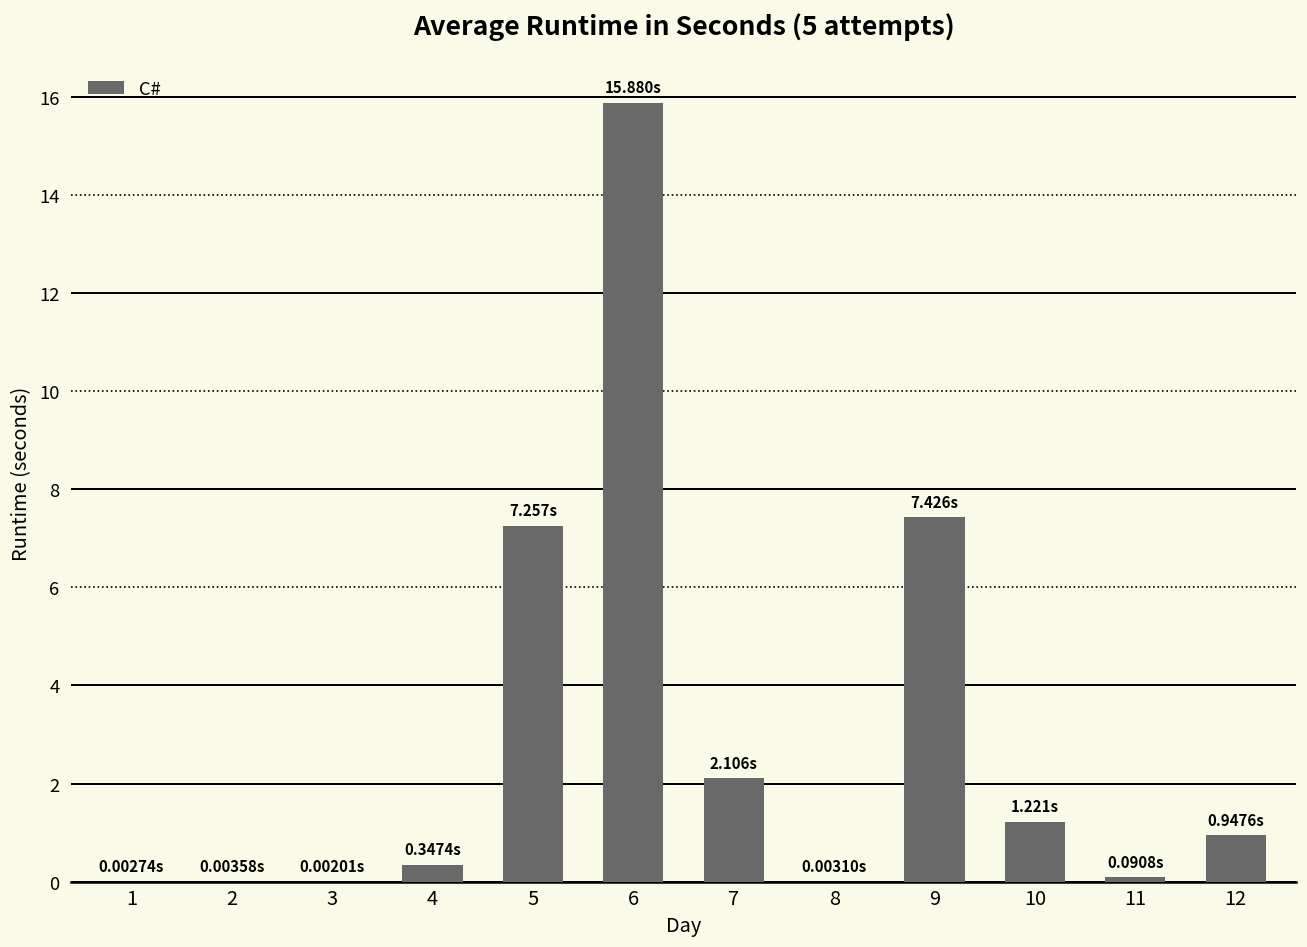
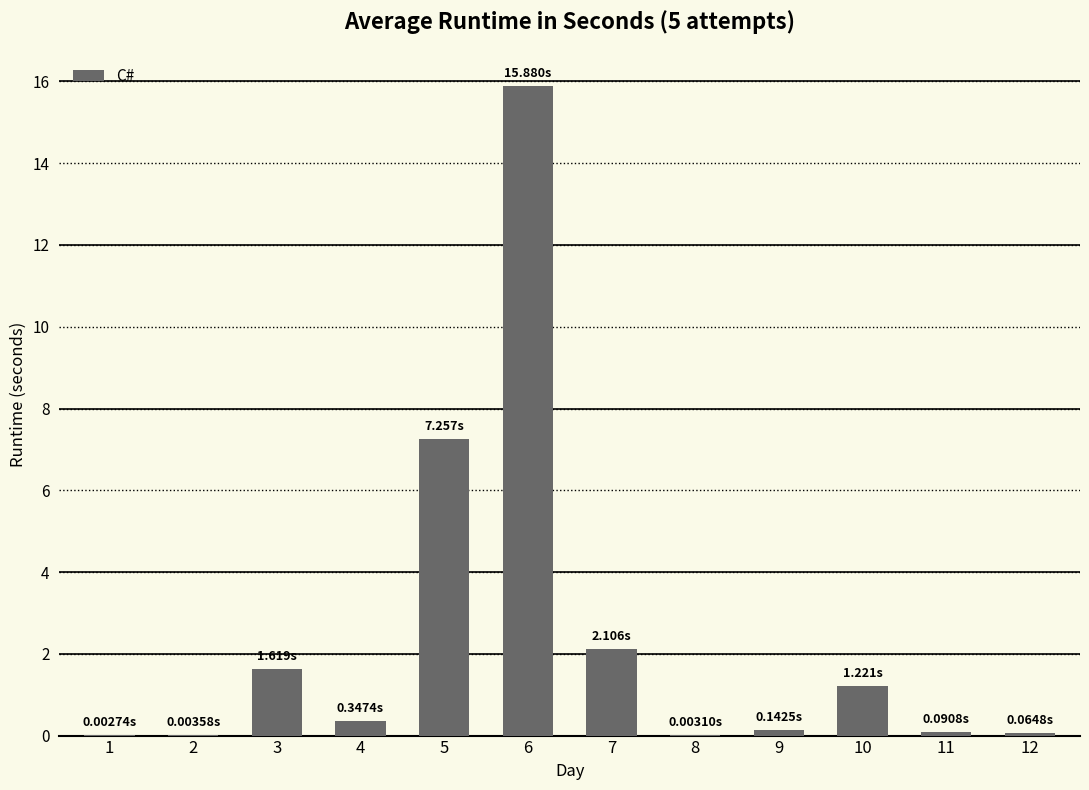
  {
    "1": "0.00274s",
    "2": "0.00358s",
-   "3": "0.00201s",
+   "3": "1.619s",
    "4": "0.3474s",
    "5": "7.257s",
    "6": "15.880s",
    "7": "2.106s",
    "8": "0.00310s",
-   "9": "7.426s",
+   "9": "0.1425s",
    "10": "1.221s",
    "11": "0.0908s",
-   "12": "0.9476s"
+   "12": "0.0648s"
  }
